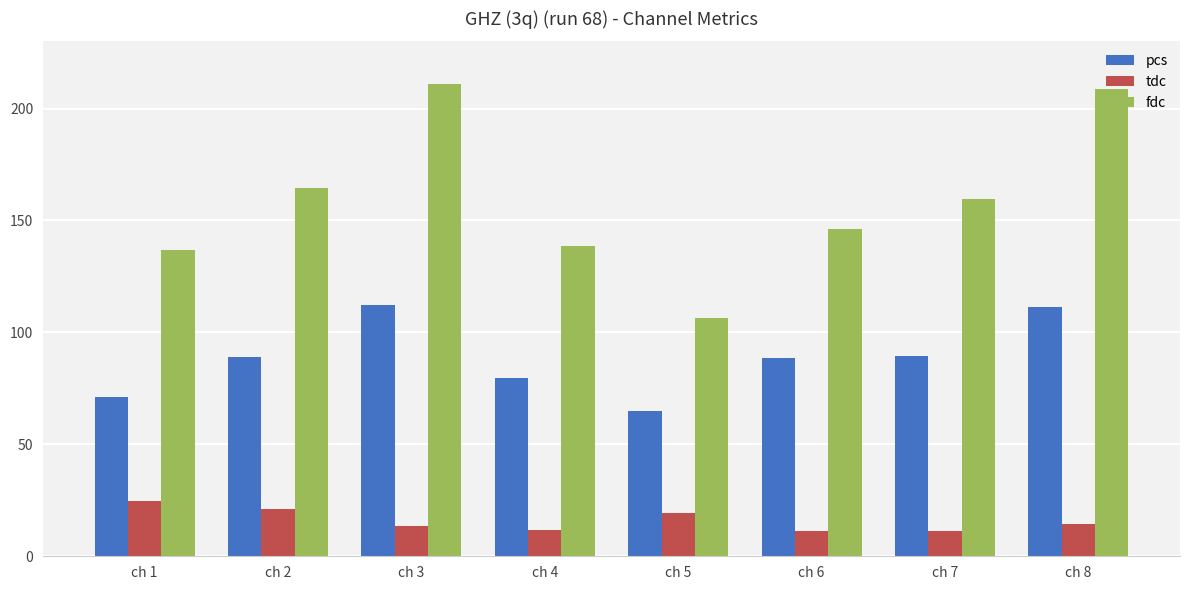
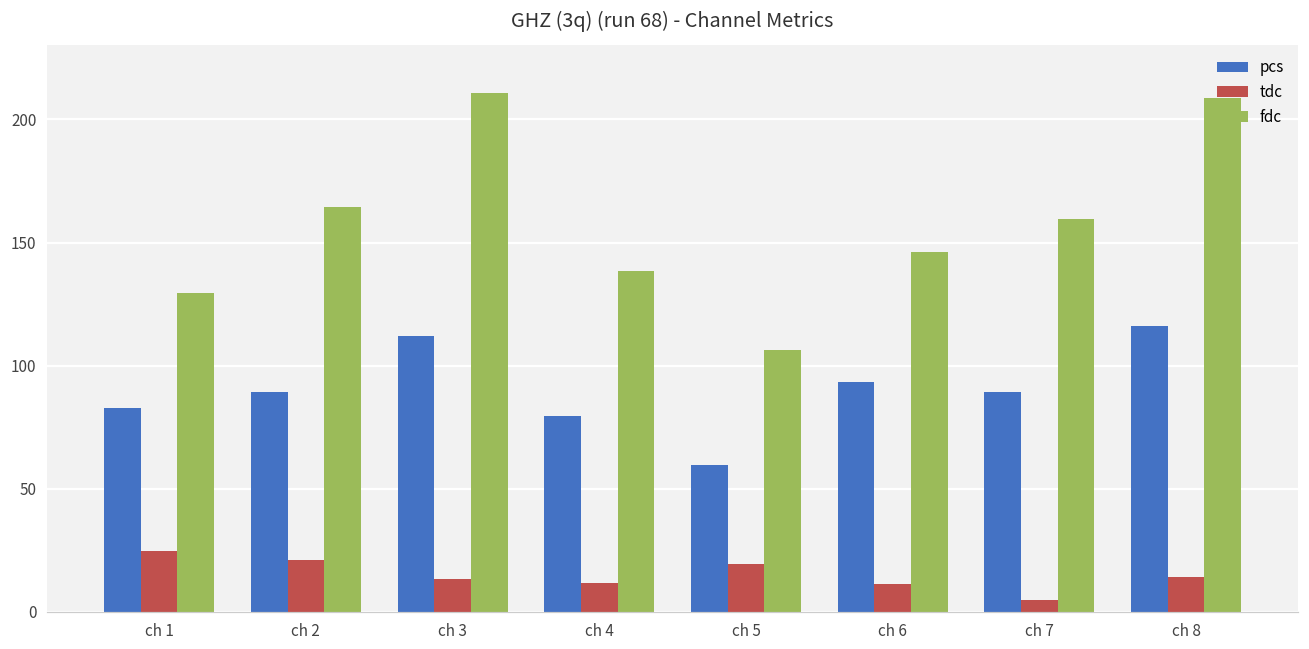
  {
    "pcs": {
-     "ch 1": 71,
+     "ch 1": 83,
      "ch 2": 89,
      "ch 3": 112,
      "ch 4": 80,
-     "ch 5": 65,
-     "ch 6": 89,
+     "ch 5": 60,
+     "ch 6": 93,
      "ch 7": 89,
-     "ch 8": 111
+     "ch 8": 116
    },
    "tdc": {
      "ch 1": 25,
      "ch 2": 21,
      "ch 3": 13,
      "ch 4": 12,
      "ch 5": 19,
      "ch 6": 11,
-     "ch 7": 11,
+     "ch 7": 5,
      "ch 8": 14
    },
    "fdc": {
-     "ch 1": 137,
+     "ch 1": 130,
      "ch 2": 165,
      "ch 3": 211,
      "ch 4": 138,
      "ch 5": 106,
      "ch 6": 146,
      "ch 7": 160,
      "ch 8": 209
    }
  }
